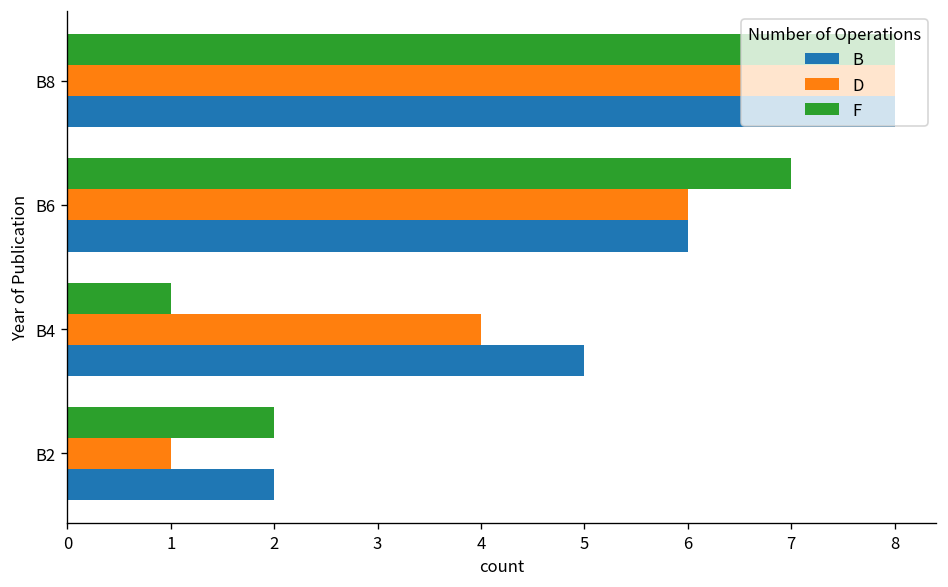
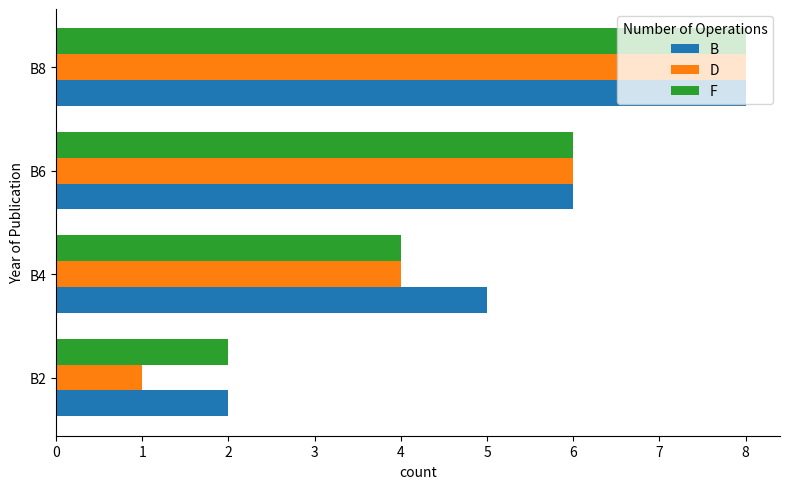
  {
    "B": {
      "B6": 6,
      "B4": 5,
      "B2": 2
    },
    "D": {
      "B6": 6,
      "B4": 4,
      "B2": 1
    },
    "F": {
-     "B6": 7,
-     "B4": 1,
+     "B6": 6,
+     "B4": 4,
      "B2": 2
    }
  }
